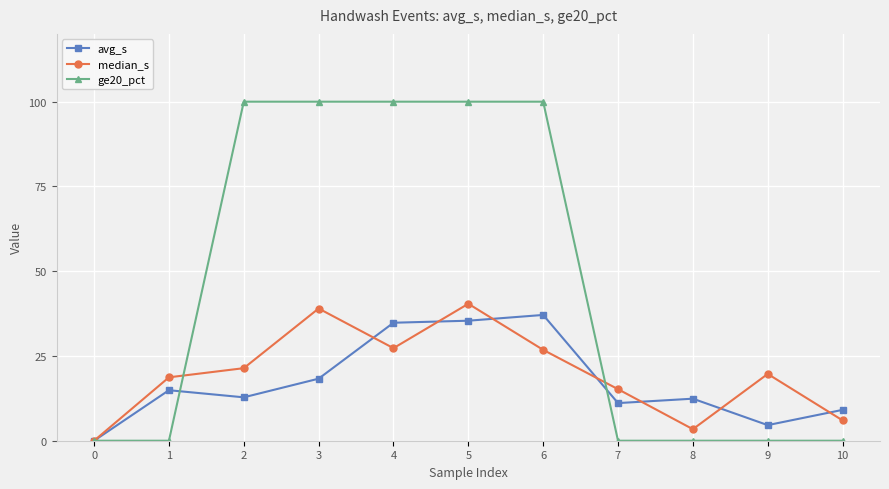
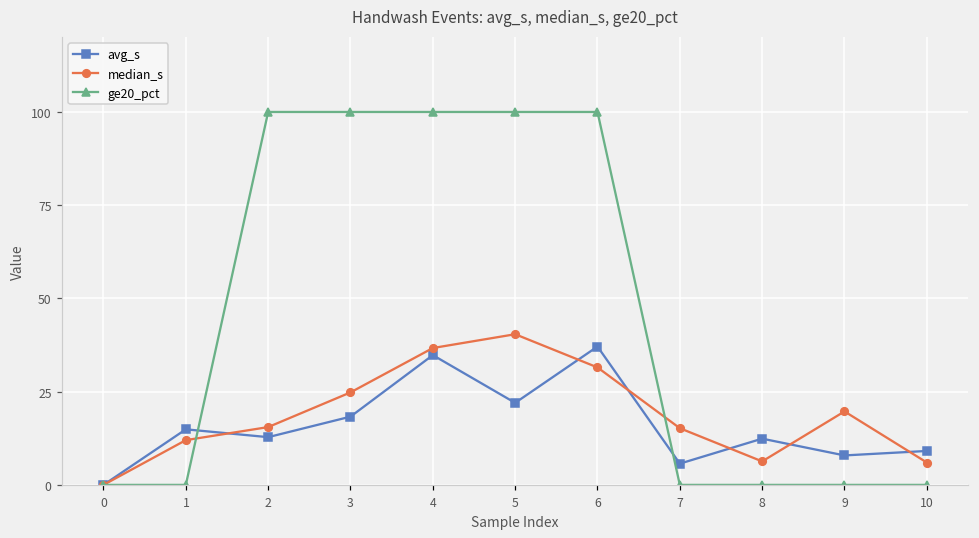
  {
    "avg_s": {
      "1": 15,
      "2": 13,
      "3": 18,
      "4": 35,
-     "5": 35,
+     "5": 22,
      "6": 37,
-     "7": 11,
+     "7": 6,
      "8": 12,
-     "9": 5,
+     "9": 8,
      "10": 9
    },
    "median_s": {
-     "1": 19,
-     "2": 21,
-     "3": 39,
-     "4": 27,
+     "1": 12,
+     "2": 16,
+     "3": 25,
+     "4": 37,
      "5": 40,
-     "6": 27,
+     "6": 32,
      "7": 15,
-     "8": 3,
+     "8": 6,
      "9": 20,
      "10": 6
    },
    "ge20_pct": {
      "1": 0,
      "2": 100,
      "3": 100,
      "4": 100,
      "5": 100,
      "6": 100,
      "7": 0,
      "8": 0,
      "9": 0,
      "10": 0
    }
  }
